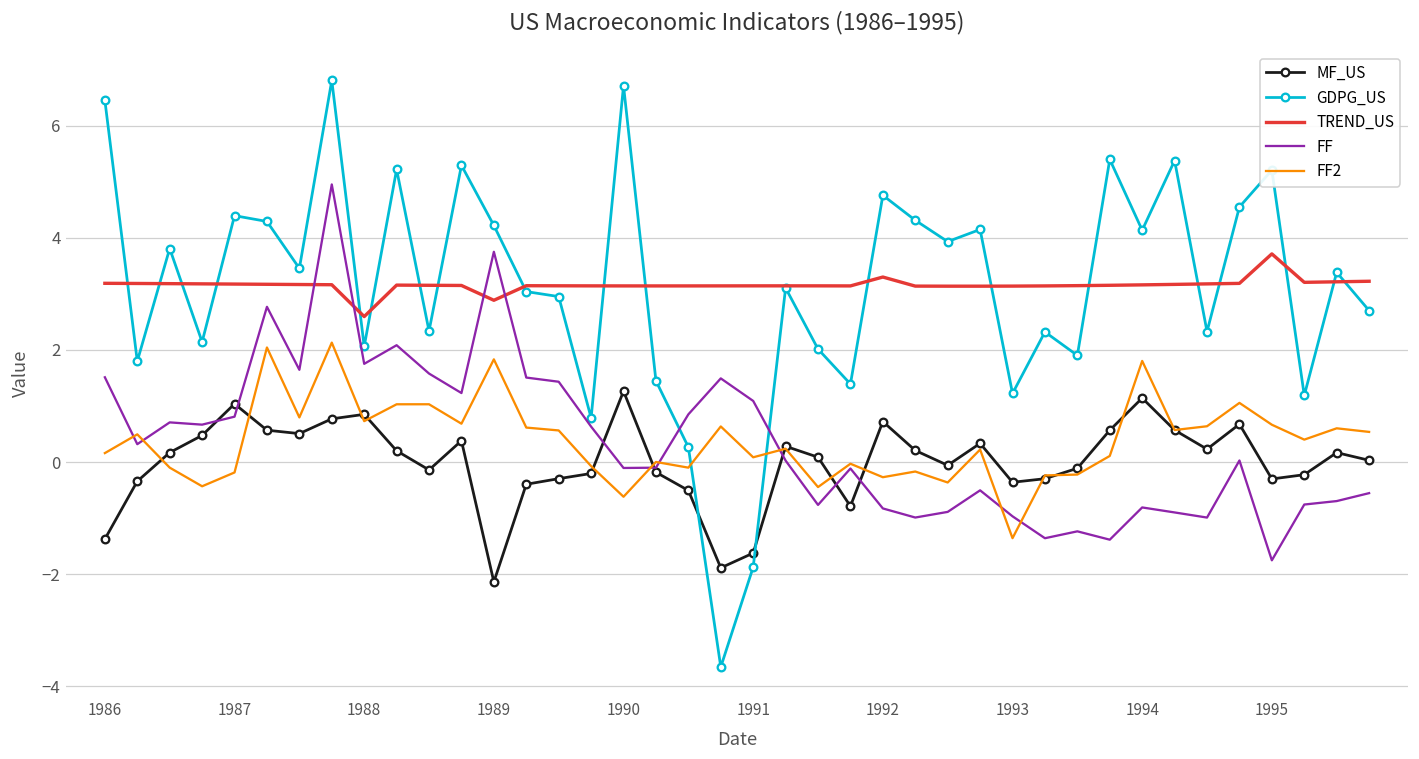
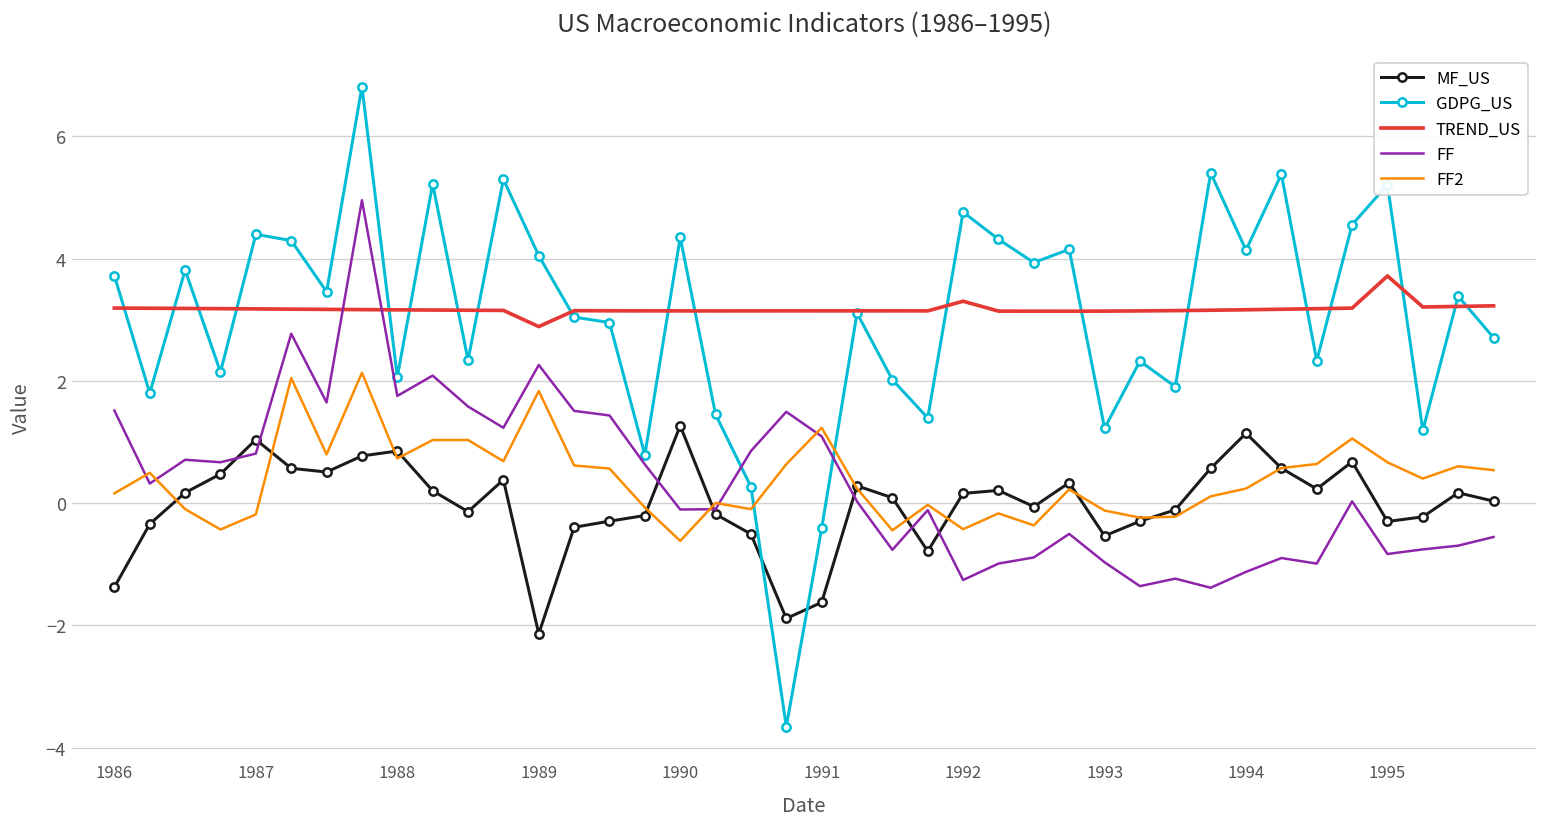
  {
    "MF_US": {
      "1986": -1.4,
      "1987": 1.0,
      "1988": 0.9,
      "1989": -2.1,
      "1990": 1.3,
      "1991": -1.6,
-     "1992": 0.7,
-     "1993": -0.4,
+     "1992": 0.2,
+     "1993": -0.5,
      "1994": 1.1,
      "1995": -0.3
    },
    "GDPG_US": {
-     "1986": 6.5,
+     "1986": 3.7,
      "1987": 4.4,
      "1988": 2.1,
-     "1989": 4.2,
-     "1990": 6.7,
-     "1991": -1.9,
+     "1989": 4.0,
+     "1990": 4.3,
+     "1991": -0.4,
      "1992": 4.8,
      "1993": 1.2,
      "1994": 4.1
    },
    "TREND_US": {
      "1986": 3.2,
      "1987": 3.2,
-     "1988": 2.6,
+     "1988": 3.2,
      "1989": 2.9,
      "1990": 3.1,
      "1991": 3.1,
      "1992": 3.3,
      "1993": 3.1,
      "1994": 3.2,
      "1995": 3.7
    },
    "FF": {
      "1986": 1.5,
      "1987": 0.8,
      "1988": 1.8,
-     "1989": 3.8,
+     "1989": 2.3,
      "1990": -0.1,
      "1991": 1.1,
-     "1992": -0.8,
+     "1992": -1.3,
      "1993": -1.0,
-     "1994": -0.8,
-     "1995": -1.8
+     "1994": -1.1,
+     "1995": -0.8
    },
    "FF2": {
      "1986": 0.2,
      "1987": -0.2,
      "1988": 0.7,
      "1989": 1.8,
      "1990": -0.6,
-     "1991": 0.1,
-     "1992": -0.3,
-     "1993": -1.4,
-     "1994": 1.8,
+     "1991": 1.2,
+     "1992": -0.4,
+     "1993": -0.1,
+     "1994": 0.2,
      "1995": 0.7
    }
  }
